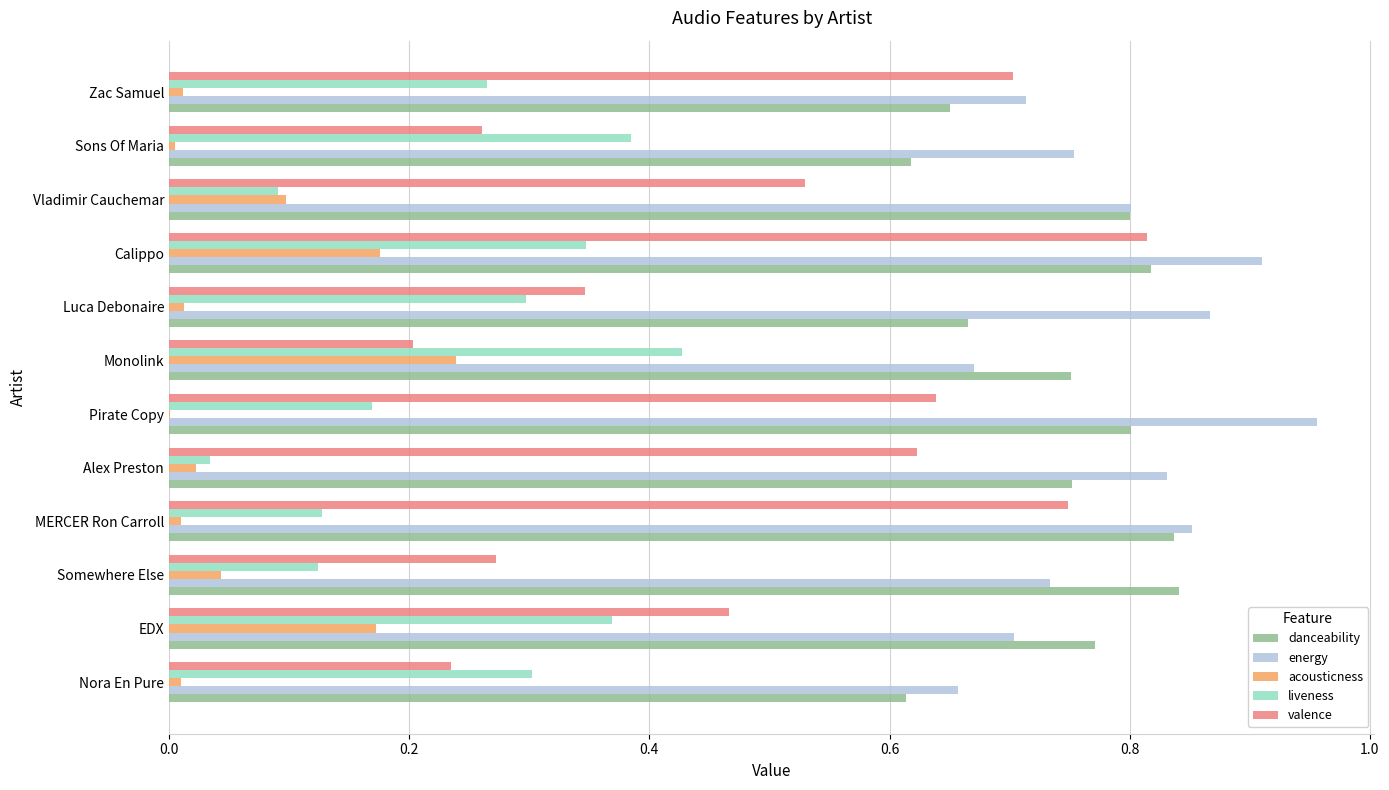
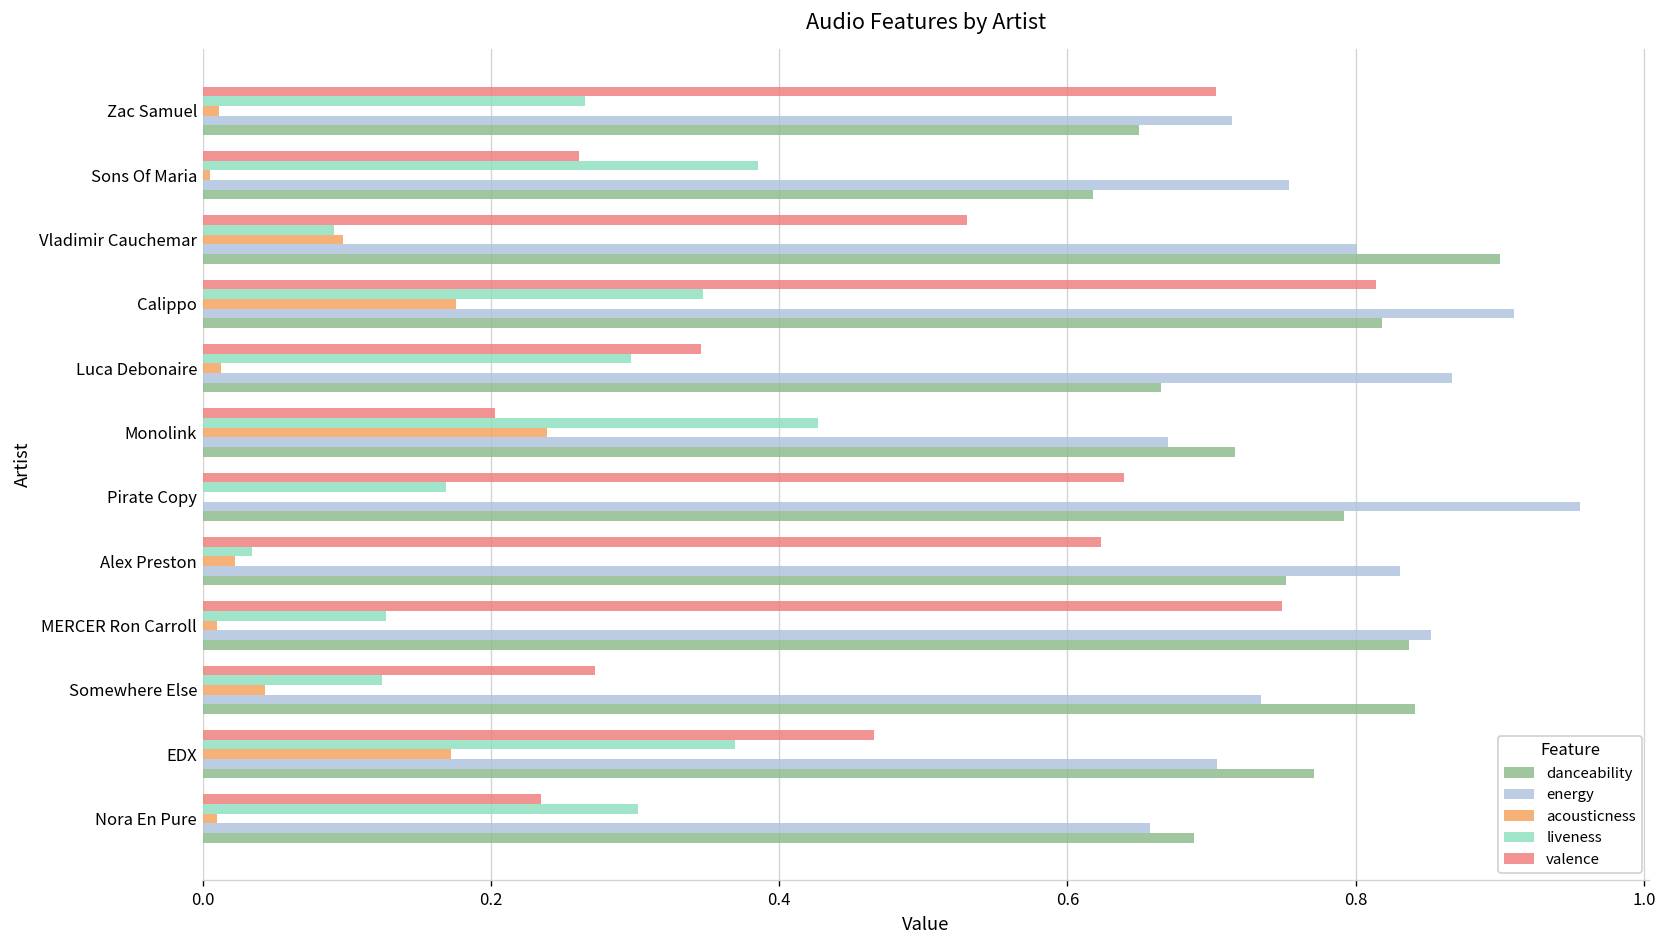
  {
    "danceability": {
      "Zac Samuel": 0.650,
      "Sons Of Maria": 0.618,
-     "Vladimir Cauchemar": 0.8,
+     "Vladimir Cauchemar": 0.9,
      "Calippo": 0.818,
      "Luca Debonaire": 0.665,
-     "Monolink": 0.751,
-     "Pirate Copy": 0.801,
+     "Monolink": 0.716,
+     "Pirate Copy": 0.792,
      "Alex Preston": 0.752,
      "MERCER Ron Carroll": 0.837,
      "Somewhere Else": 0.841,
      "EDX": 0.771,
-     "Nora En Pure": 0.614
+     "Nora En Pure": 0.688
    }
  }
